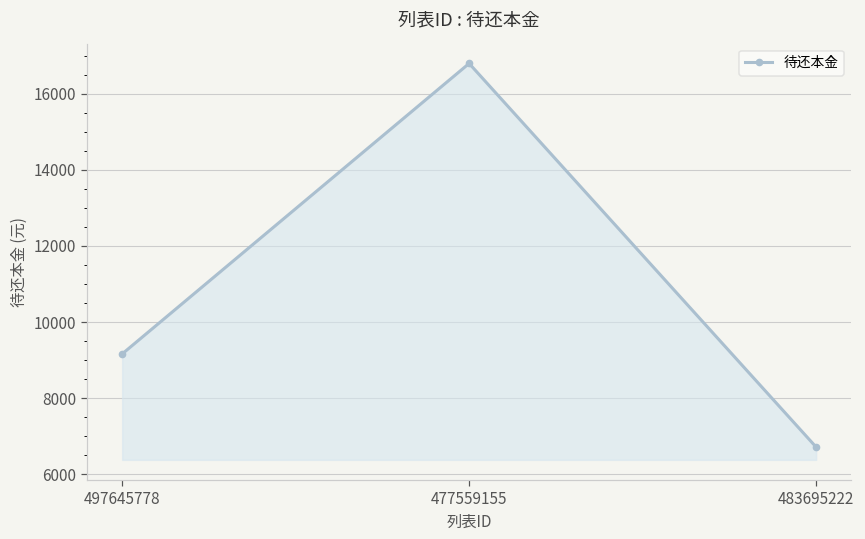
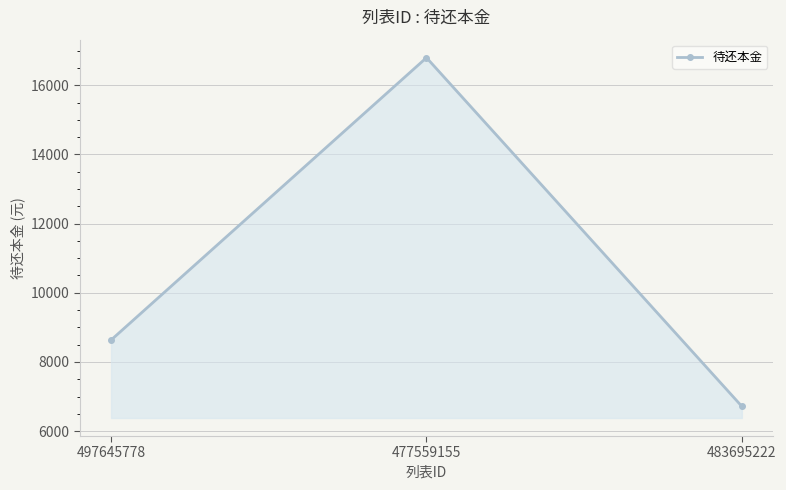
  {
-   "497645778": 9200,
+   "497645778": 8600,
    "477559155": 16800,
    "483695222": 6700
  }
